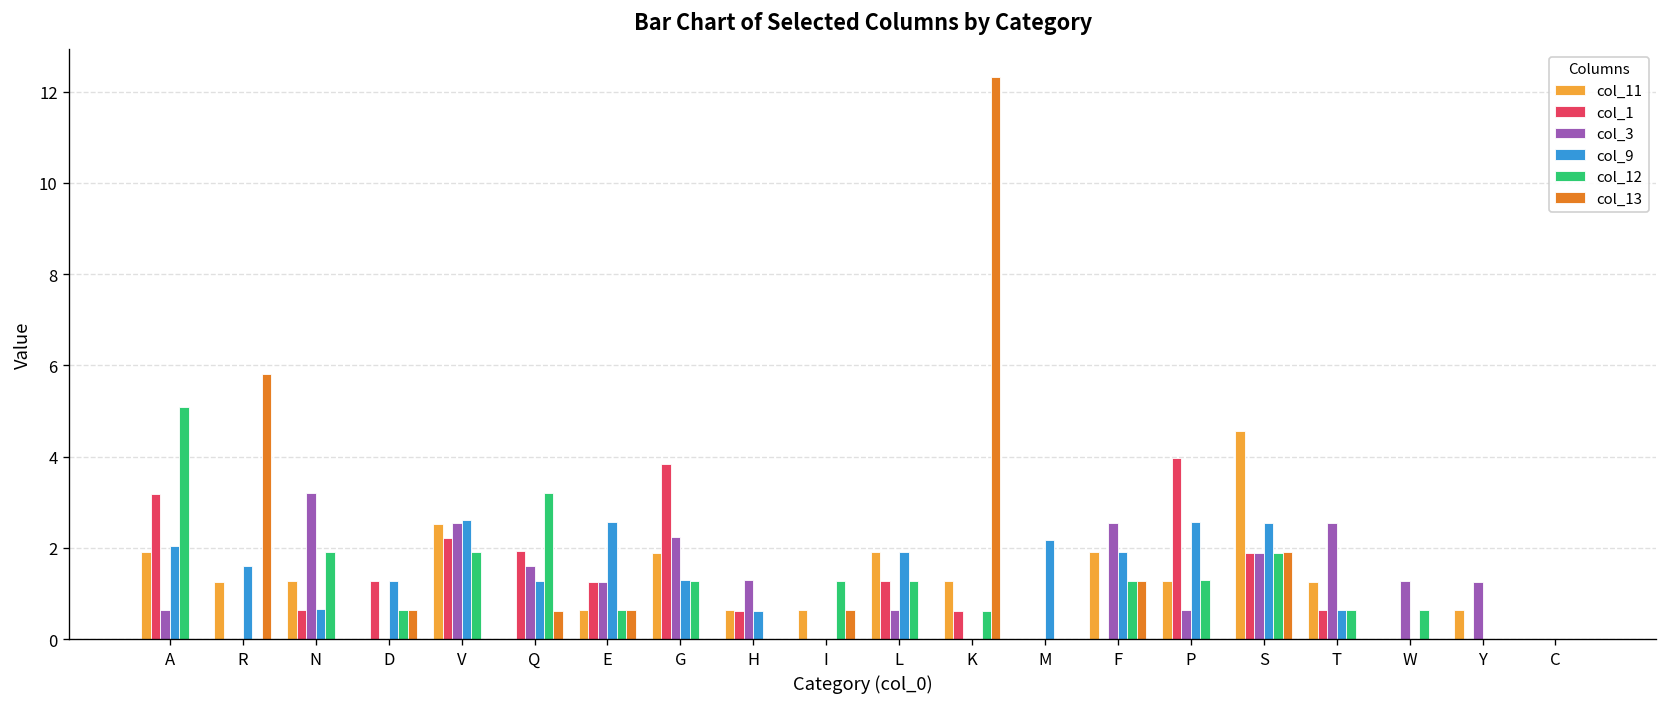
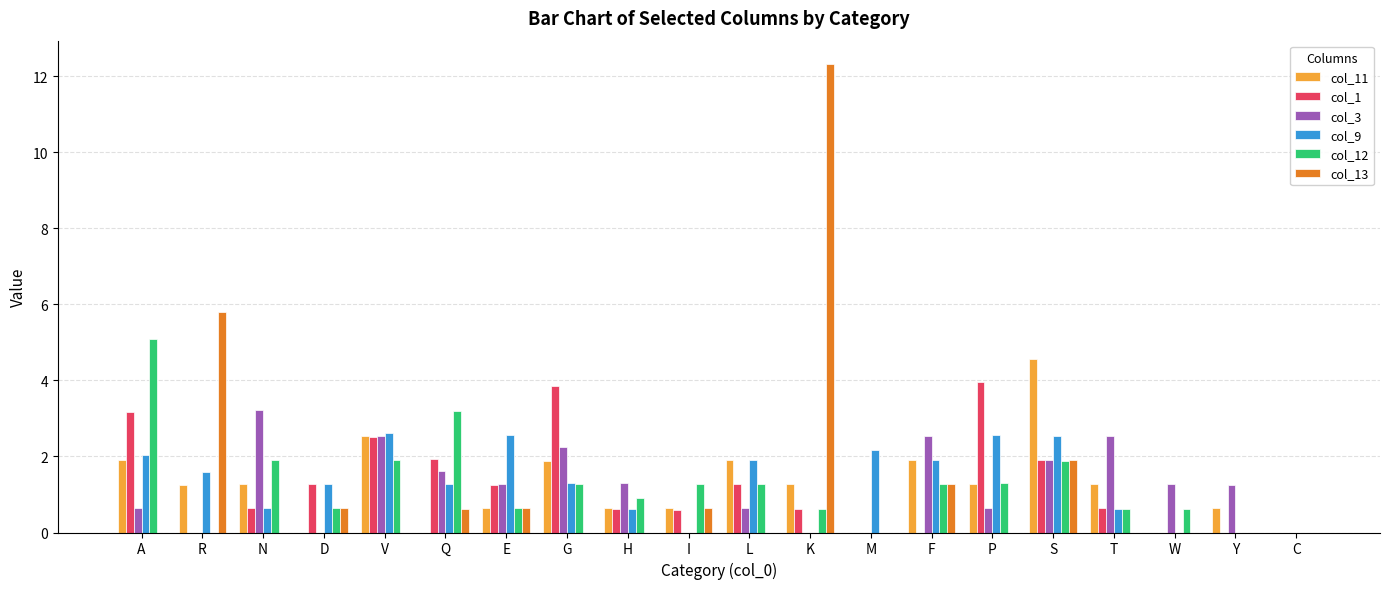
  {
    "col_1": {
      "A": 3.2,
      "R": 0.0,
      "N": 0.6,
      "D": 1.3,
-     "V": 2.2,
+     "V": 2.5,
      "Q": 1.9,
      "E": 1.3,
      "G": 3.8,
      "H": 0.6,
-     "I": 0.0,
+     "I": 0.6,
      "L": 1.3,
      "K": 0.6,
      "M": 0.0,
      "F": 0.0,
      "P": 4.0,
      "S": 1.9,
      "T": 0.6,
      "W": 0.0,
      "Y": 0.0,
      "C": 0.0
    },
    "col_3": {
      "A": 0.6,
      "R": 0.0,
      "N": 3.2,
      "D": 0.0,
      "V": 2.5,
      "Q": 1.6,
      "E": 1.3,
      "G": 2.2,
      "H": 1.3,
      "I": 0.0,
      "L": 0.6,
      "K": 0.0,
      "M": 0.0,
      "F": 2.5,
      "P": 0.6,
      "S": 1.9,
      "T": 2.5,
      "W": 1.3,
      "Y": 1.3,
      "C": 0.0
    },
    "col_9": {
      "A": 2.0,
      "R": 1.6,
      "N": 0.7,
      "D": 1.3,
      "V": 2.6,
      "Q": 1.3,
      "E": 2.6,
      "G": 1.3,
      "H": 0.6,
      "I": 0.0,
      "L": 1.9,
      "K": 0.0,
      "M": 2.2,
      "F": 1.9,
      "P": 2.6,
      "S": 2.5,
      "T": 0.6,
      "W": 0.0,
      "Y": 0.0,
      "C": 0.0
    },
    "col_12": {
      "A": 5.1,
      "R": 0.0,
      "N": 1.9,
      "D": 0.6,
      "V": 1.9,
      "Q": 3.2,
      "E": 0.6,
      "G": 1.3,
-     "H": 0.0,
+     "H": 0.9,
      "I": 1.3,
      "L": 1.3,
      "K": 0.6,
      "M": 0.0,
      "F": 1.3,
      "P": 1.3,
      "S": 1.9,
      "T": 0.6,
      "W": 0.6,
      "Y": 0.0,
      "C": 0.0
    }
  }
